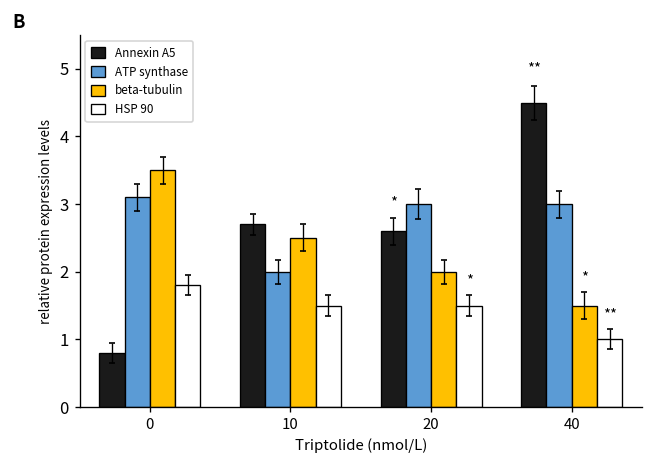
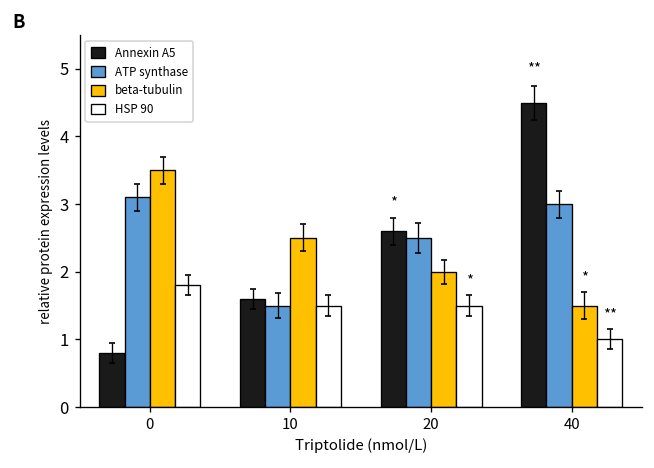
  {
    "Annexin A5": {
      "0": 0.8,
-     "10": 2.7,
+     "10": 1.6,
      "20": 2.6,
      "40": 4.5
    },
    "ATP synthase": {
      "0": 3.1,
-     "10": 2.0,
-     "20": 3.0,
+     "10": 1.5,
+     "20": 2.5,
      "40": 3.0
    },
    "beta-tubulin": {
      "0": 3.5,
      "10": 2.5,
      "20": 2.0,
      "40": 1.5
    },
    "HSP 90": {
      "0": 1.8,
      "10": 1.5,
      "20": 1.5,
      "40": 1.0
    }
  }
